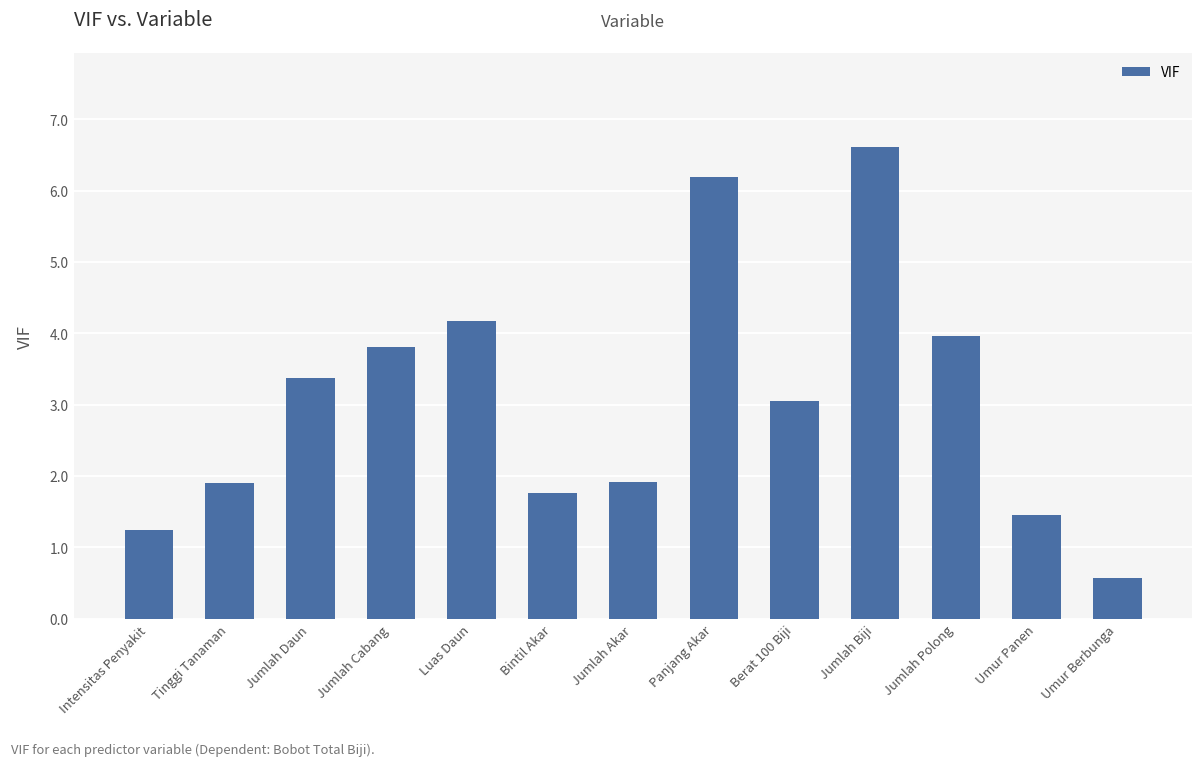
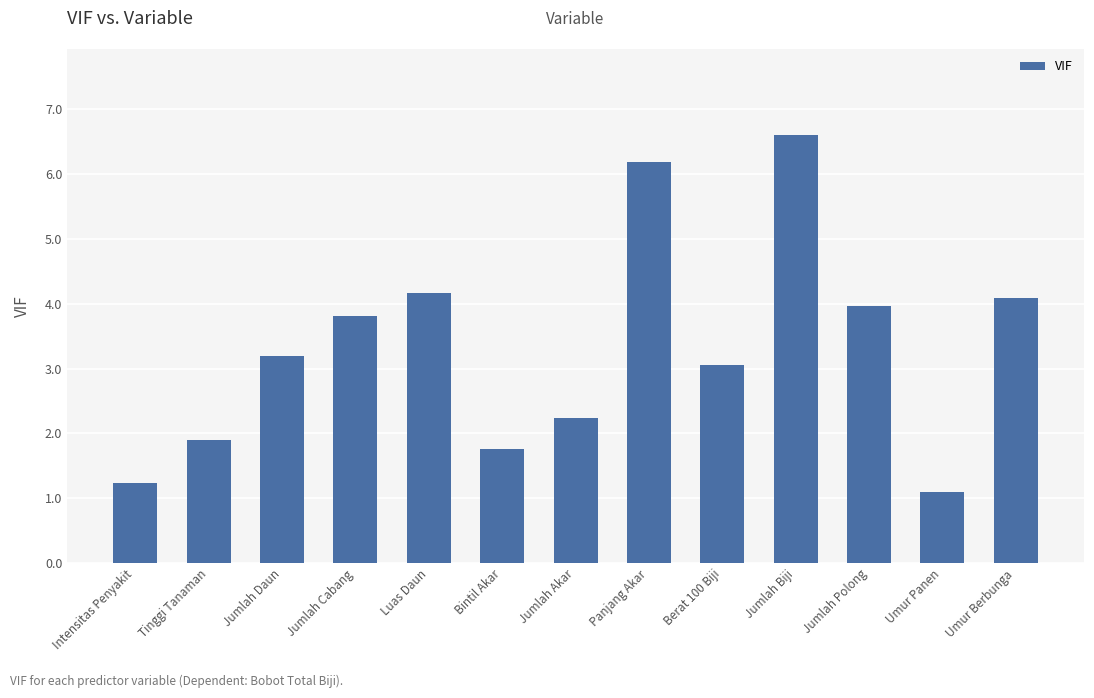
  {
    "Intensitas Penyakit": 1.2,
    "Tinggi Tanaman": 1.9,
-   "Jumlah Daun": 3.4,
+   "Jumlah Daun": 3.2,
    "Jumlah Cabang": 3.8,
    "Luas Daun": 4.2,
    "Bintil Akar": 1.8,
-   "Jumlah Akar": 1.9,
+   "Jumlah Akar": 2.2,
    "Panjang Akar": 6.2,
    "Berat 100 Biji": 3.1,
    "Jumlah Biji": 6.6,
    "Jumlah Polong": 4.0,
-   "Umur Panen": 1.5,
-   "Umur Berbunga": 0.6
+   "Umur Panen": 1.1,
+   "Umur Berbunga": 4.1
  }
